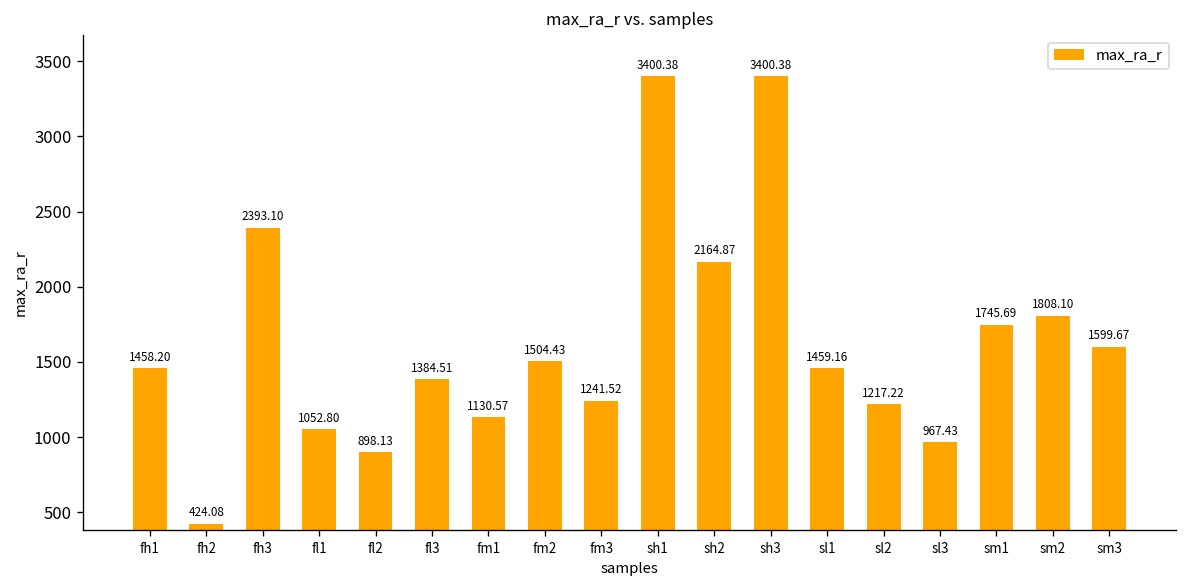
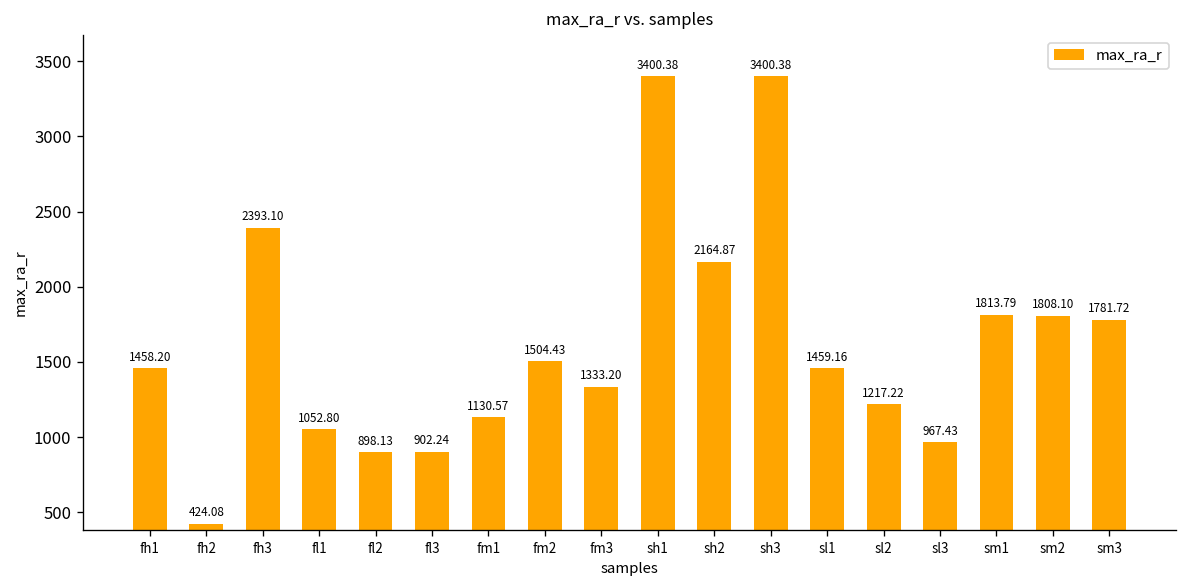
  {
    "fh1": 1458.20,
    "fh2": 424.08,
    "fh3": 2393.10,
    "fl1": 1052.80,
    "fl2": 898.13,
-   "fl3": 1384.51,
+   "fl3": 902.24,
    "fm1": 1130.57,
    "fm2": 1504.43,
-   "fm3": 1241.52,
+   "fm3": 1333.20,
    "sh1": 3400.38,
    "sh2": 2164.87,
    "sh3": 3400.38,
    "sl1": 1459.16,
    "sl2": 1217.22,
    "sl3": 967.43,
-   "sm1": 1745.69,
+   "sm1": 1813.79,
    "sm2": 1808.10,
-   "sm3": 1599.67
+   "sm3": 1781.72
  }
